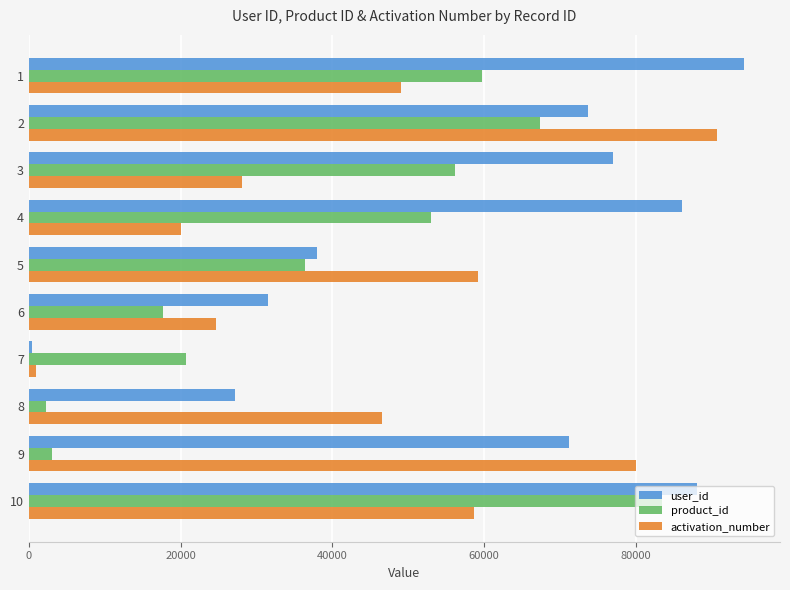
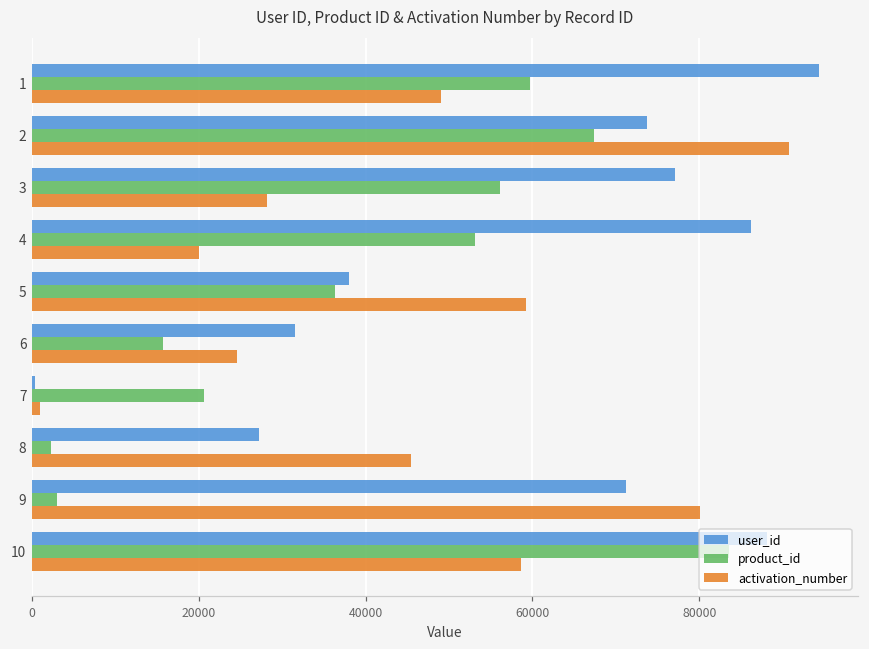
  {
    "user_id": {
      "1": 94000,
      "2": 74000,
      "3": 77000,
      "4": 86000,
      "5": 38000,
      "6": 31000,
      "7": 0,
      "8": 27000,
      "9": 71000
    },
    "product_id": {
      "1": 60000,
      "2": 67000,
      "3": 56000,
      "4": 53000,
      "5": 36000,
-     "6": 18000,
+     "6": 16000,
      "7": 21000,
      "8": 2000,
      "9": 3000
    },
    "activation_number": {
      "1": 49000,
      "2": 91000,
      "3": 28000,
      "4": 20000,
      "5": 59000,
      "6": 25000,
      "7": 1000,
-     "8": 47000,
+     "8": 45000,
      "9": 80000,
      "10": 59000
    }
  }
